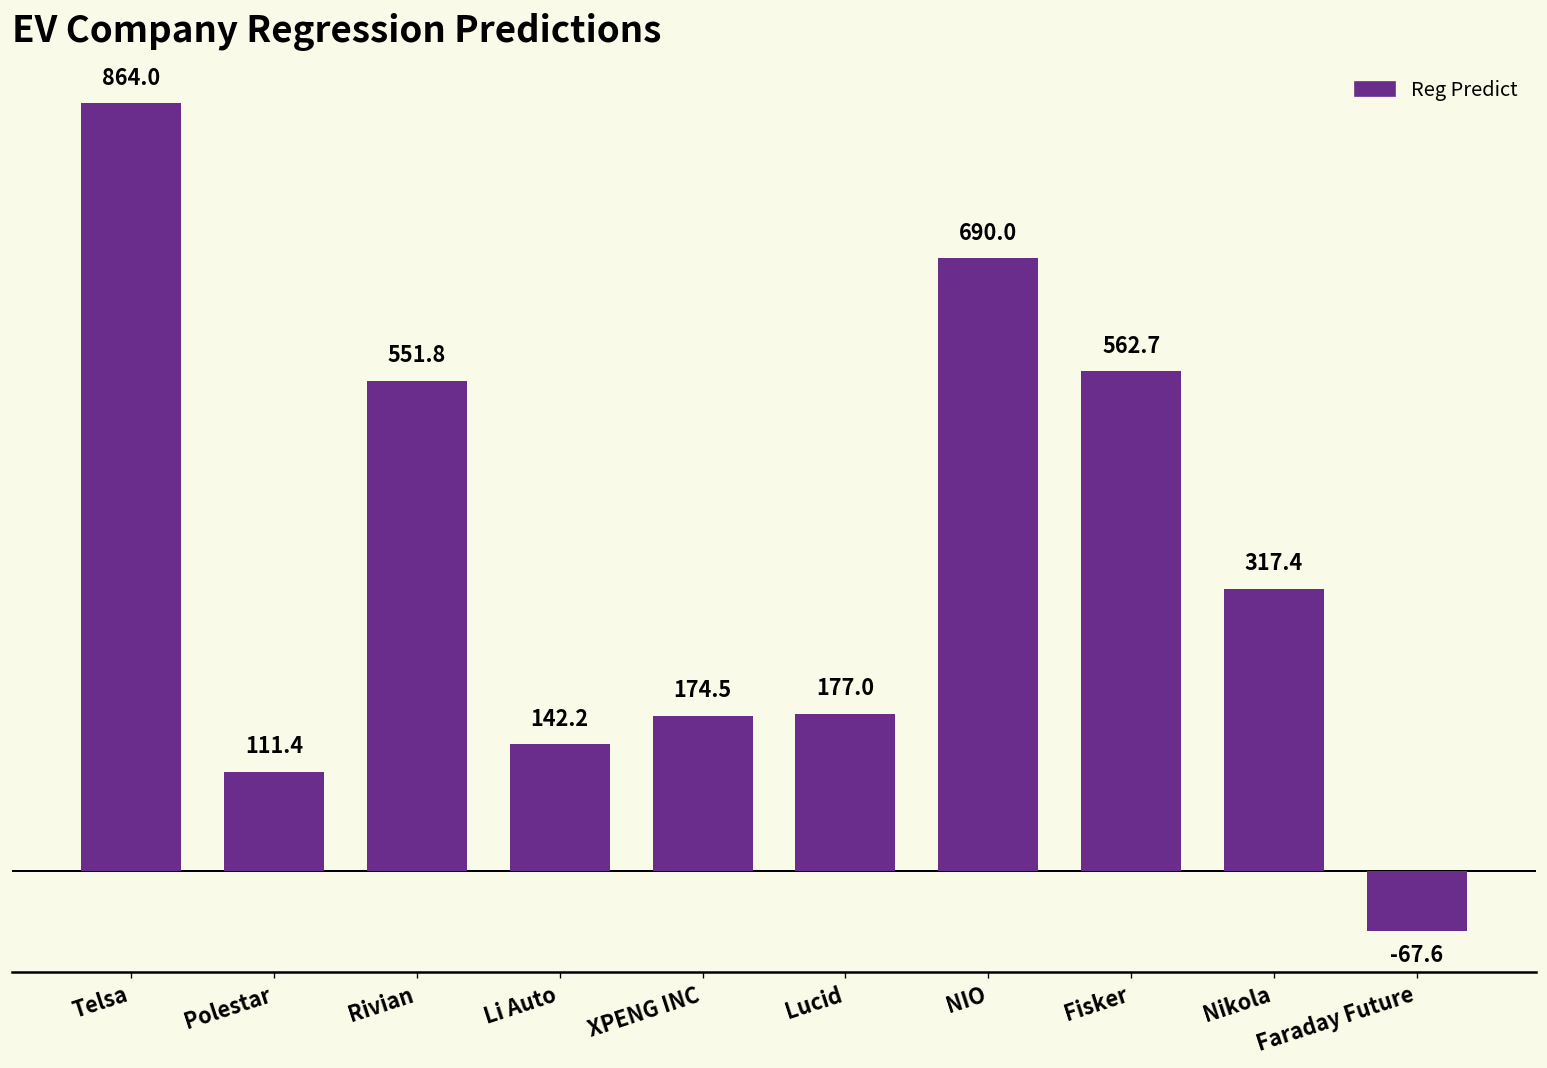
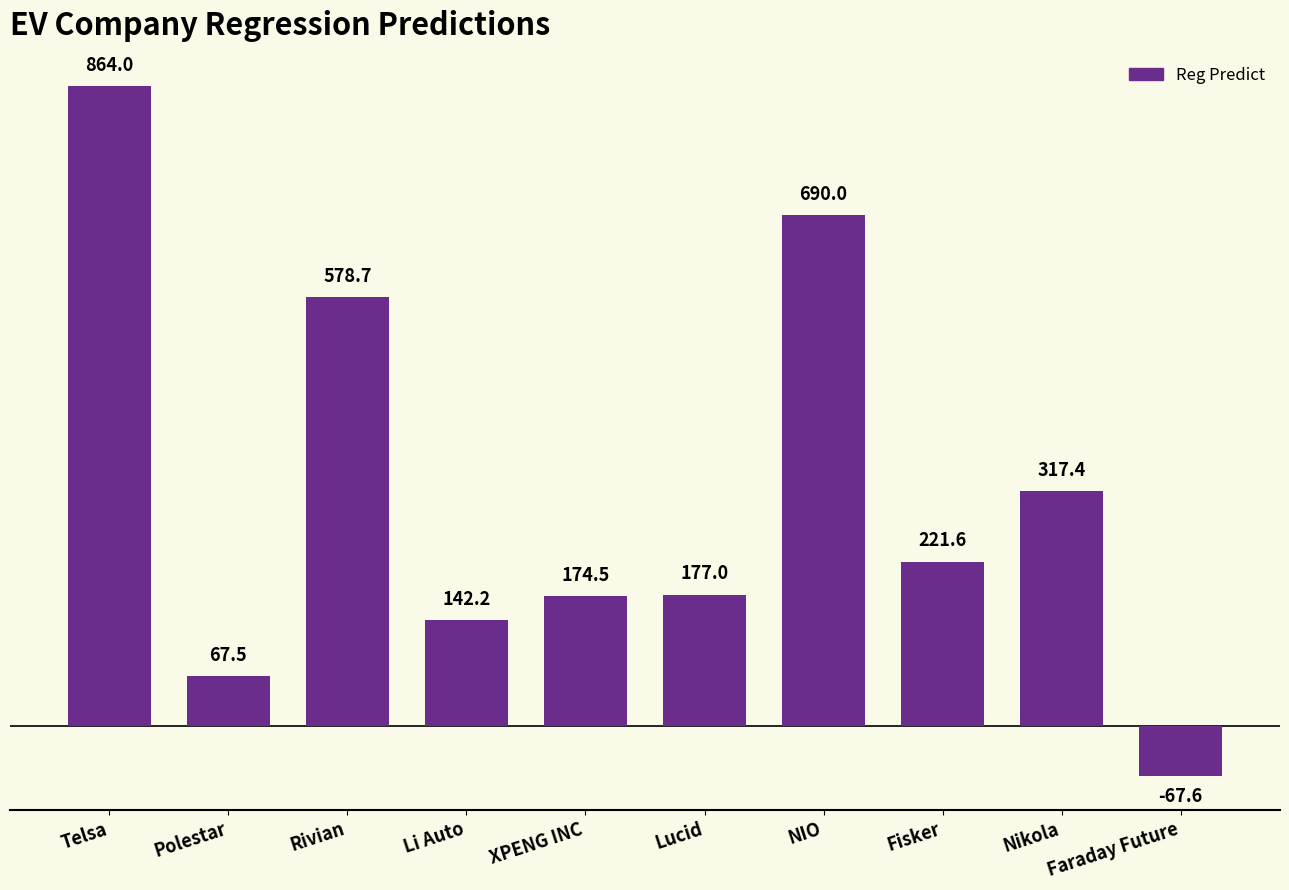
  {
    "Telsa": 864.0,
-   "Polestar": 111.4,
-   "Rivian": 551.8,
+   "Polestar": 67.5,
+   "Rivian": 578.7,
    "Li Auto": 142.2,
    "XPENG INC": 174.5,
    "Lucid": 177.0,
    "NIO": 690.0,
-   "Fisker": 562.7,
+   "Fisker": 221.6,
    "Nikola": 317.4,
    "Faraday Future": -67.6
  }
